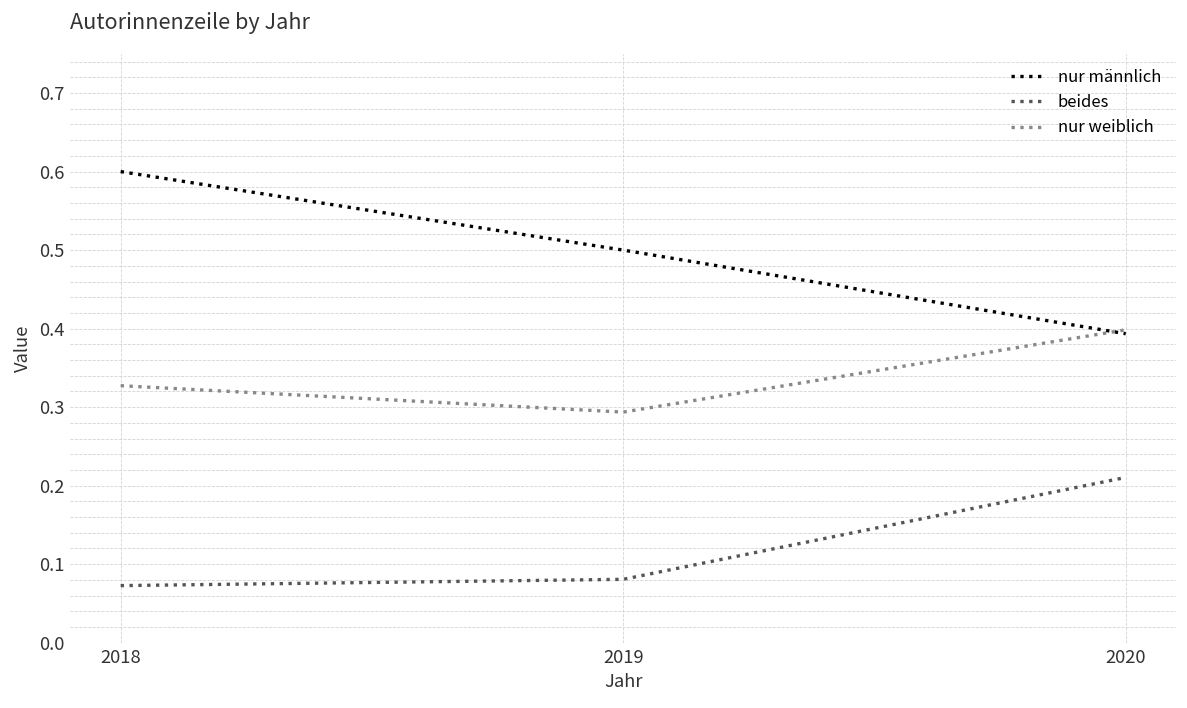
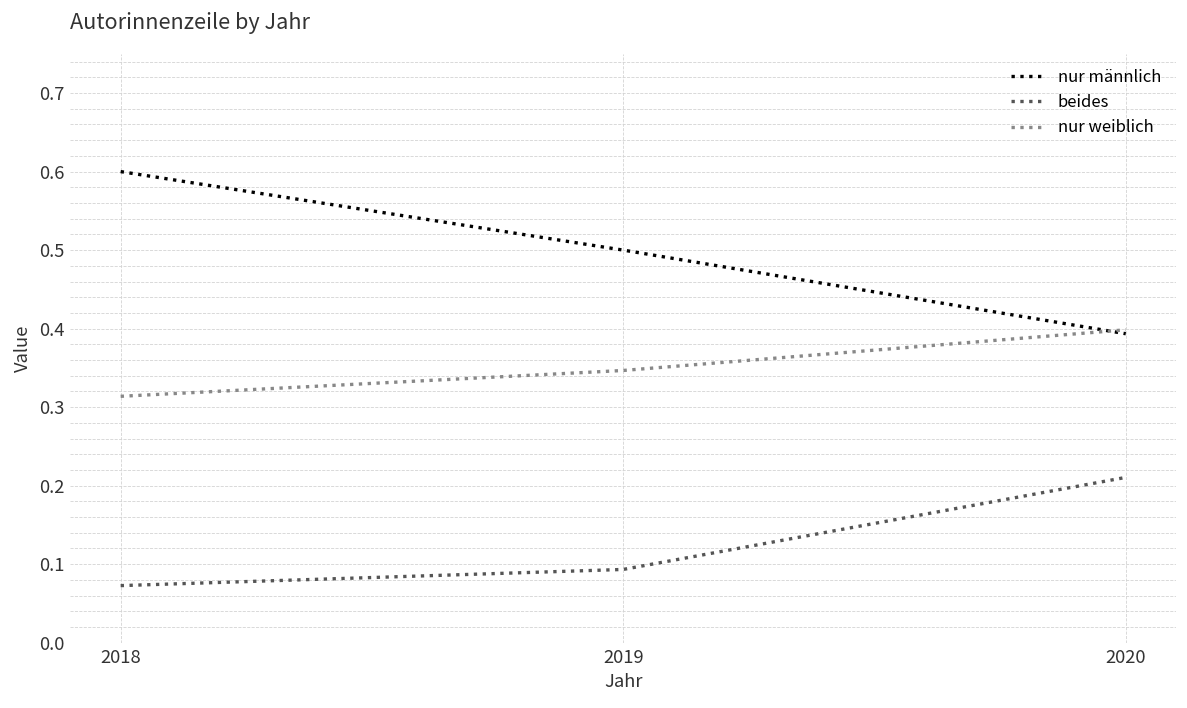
  {
    "nur männlich": {
      "2018": 0.60,
      "2019": 0.50,
      "2020": 0.39
    },
    "beides": {
      "2018": 0.07,
-     "2019": 0.08,
+     "2019": 0.09,
      "2020": 0.21
    },
    "nur weiblich": {
-     "2018": 0.33,
-     "2019": 0.29,
+     "2018": 0.31,
+     "2019": 0.35,
      "2020": 0.40
    }
  }
